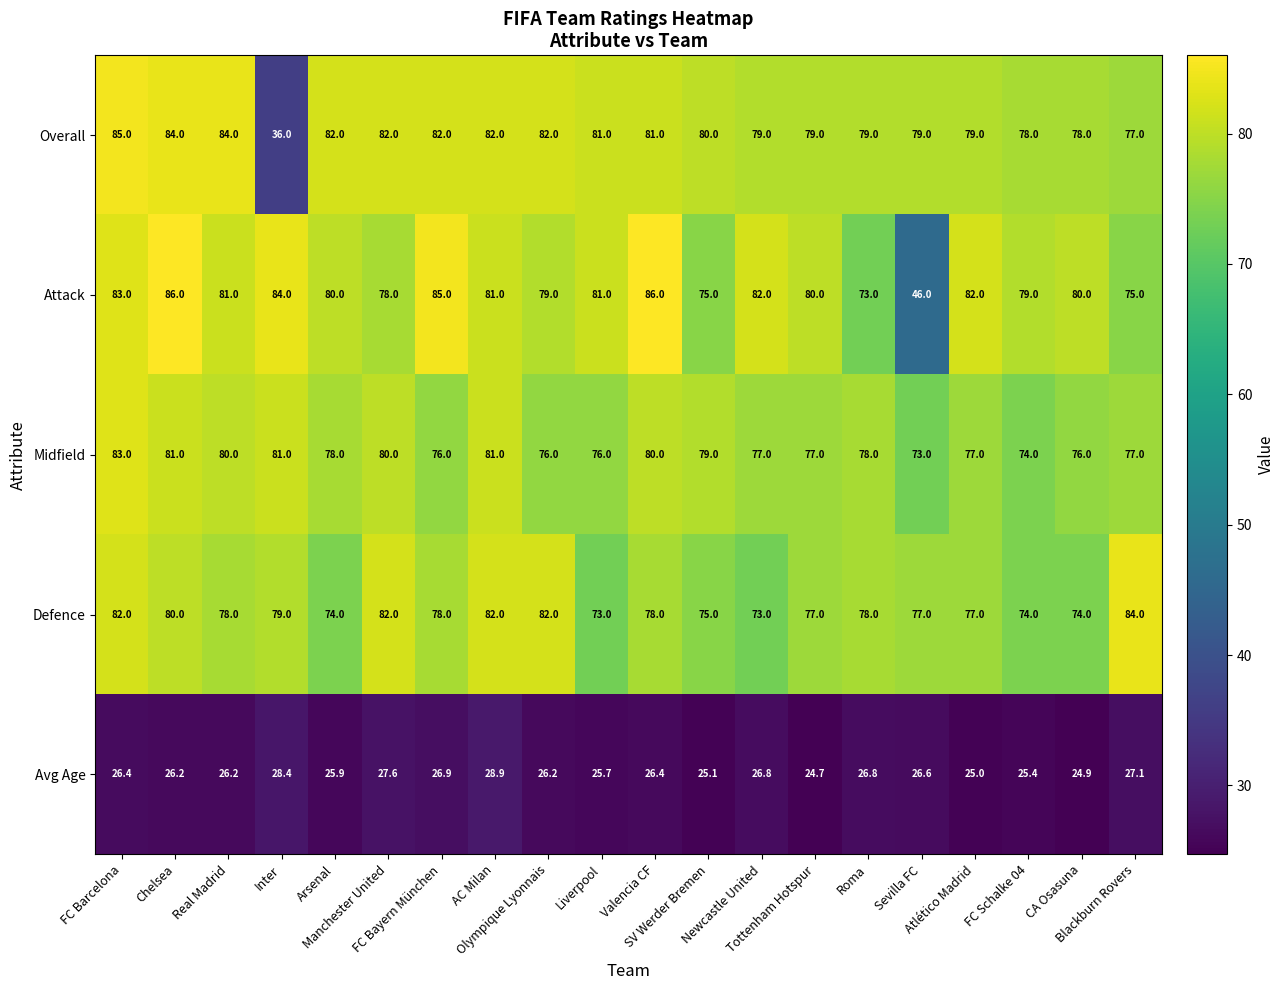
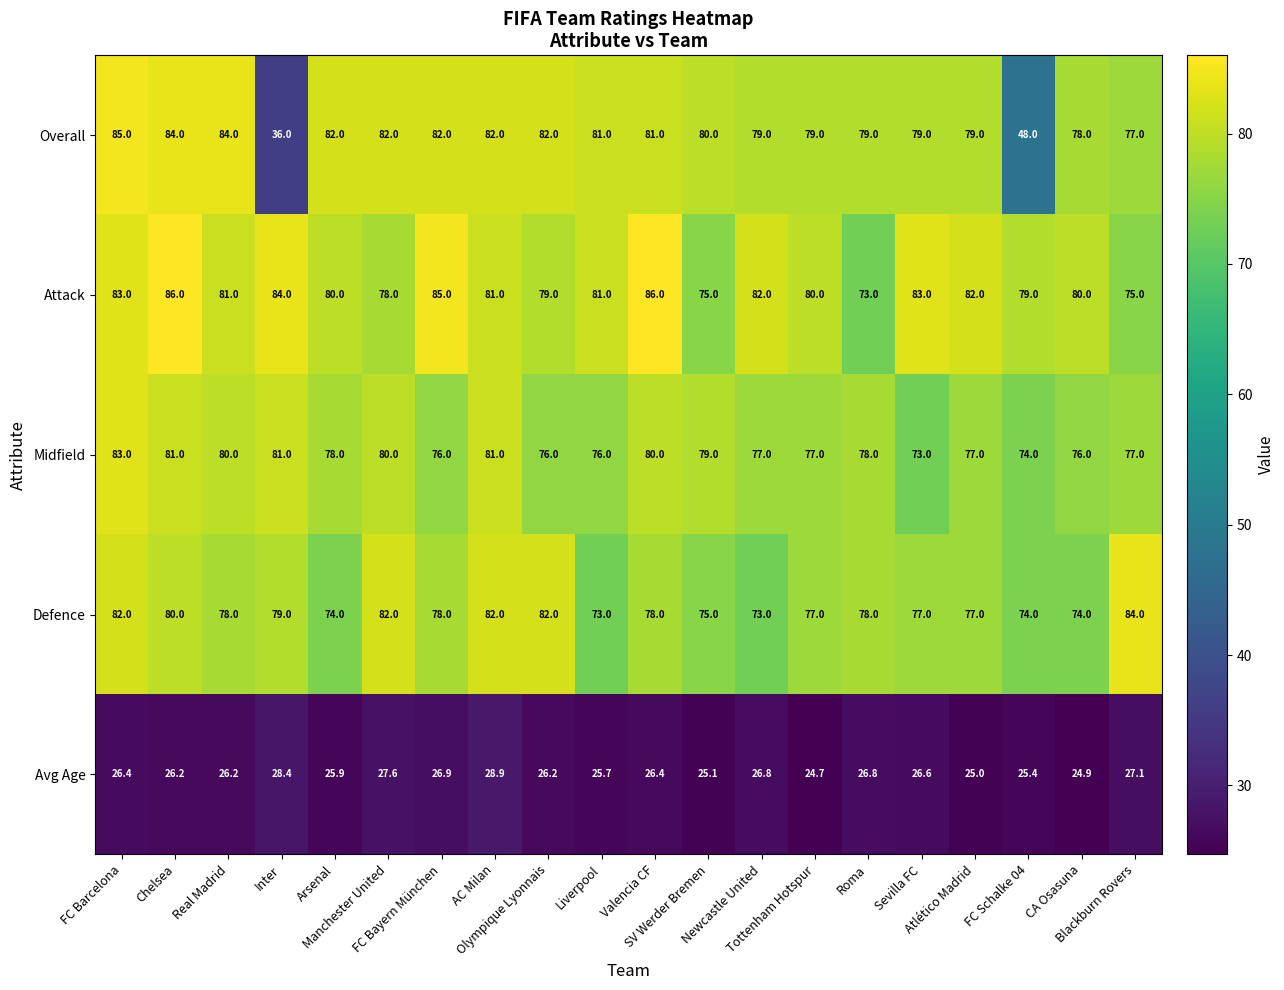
  {
    "Overall": {
      "FC Barcelona": 85.0,
      "Chelsea": 84.0,
      "Real Madrid": 84.0,
      "Inter": 36.0,
      "Arsenal": 82.0,
      "Manchester United": 82.0,
      "FC Bayern München": 82.0,
      "AC Milan": 82.0,
      "Olympique Lyonnais": 82.0,
      "Liverpool": 81.0,
      "Valencia CF": 81.0,
      "SV Werder Bremen": 80.0,
      "Newcastle United": 79.0,
      "Tottenham Hotspur": 79.0,
      "Roma": 79.0,
      "Sevilla FC": 79.0,
      "Atlético Madrid": 79.0,
-     "FC Schalke 04": 78.0,
+     "FC Schalke 04": 48.0,
      "CA Osasuna": 78.0,
      "Blackburn Rovers": 77.0
    },
    "Attack": {
      "FC Barcelona": 83.0,
      "Chelsea": 86.0,
      "Real Madrid": 81.0,
      "Inter": 84.0,
      "Arsenal": 80.0,
      "Manchester United": 78.0,
      "FC Bayern München": 85.0,
      "AC Milan": 81.0,
      "Olympique Lyonnais": 79.0,
      "Liverpool": 81.0,
      "Valencia CF": 86.0,
      "SV Werder Bremen": 75.0,
      "Newcastle United": 82.0,
      "Tottenham Hotspur": 80.0,
      "Roma": 73.0,
-     "Sevilla FC": 46.0,
+     "Sevilla FC": 83.0,
      "Atlético Madrid": 82.0,
      "FC Schalke 04": 79.0,
      "CA Osasuna": 80.0,
      "Blackburn Rovers": 75.0
    },
    "Midfield": {
      "FC Barcelona": 83.0,
      "Chelsea": 81.0,
      "Real Madrid": 80.0,
      "Inter": 81.0,
      "Arsenal": 78.0,
      "Manchester United": 80.0,
      "FC Bayern München": 76.0,
      "AC Milan": 81.0,
      "Olympique Lyonnais": 76.0,
      "Liverpool": 76.0,
      "Valencia CF": 80.0,
      "SV Werder Bremen": 79.0,
      "Newcastle United": 77.0,
      "Tottenham Hotspur": 77.0,
      "Roma": 78.0,
      "Sevilla FC": 73.0,
      "Atlético Madrid": 77.0,
      "FC Schalke 04": 74.0,
      "CA Osasuna": 76.0,
      "Blackburn Rovers": 77.0
    },
    "Defence": {
      "FC Barcelona": 82.0,
      "Chelsea": 80.0,
      "Real Madrid": 78.0,
      "Inter": 79.0,
      "Arsenal": 74.0,
      "Manchester United": 82.0,
      "FC Bayern München": 78.0,
      "AC Milan": 82.0,
      "Olympique Lyonnais": 82.0,
      "Liverpool": 73.0,
      "Valencia CF": 78.0,
      "SV Werder Bremen": 75.0,
      "Newcastle United": 73.0,
      "Tottenham Hotspur": 77.0,
      "Roma": 78.0,
      "Sevilla FC": 77.0,
      "Atlético Madrid": 77.0,
      "FC Schalke 04": 74.0,
      "CA Osasuna": 74.0,
      "Blackburn Rovers": 84.0
    },
    "Avg Age": {
      "FC Barcelona": 26.4,
      "Chelsea": 26.2,
      "Real Madrid": 26.2,
      "Inter": 28.4,
      "Arsenal": 25.9,
      "Manchester United": 27.6,
      "FC Bayern München": 26.9,
      "AC Milan": 28.9,
      "Olympique Lyonnais": 26.2,
      "Liverpool": 25.7,
      "Valencia CF": 26.4,
      "SV Werder Bremen": 25.1,
      "Newcastle United": 26.8,
      "Tottenham Hotspur": 24.7,
      "Roma": 26.8,
      "Sevilla FC": 26.6,
      "Atlético Madrid": 25.0,
      "FC Schalke 04": 25.4,
      "CA Osasuna": 24.9,
      "Blackburn Rovers": 27.1
    }
  }
